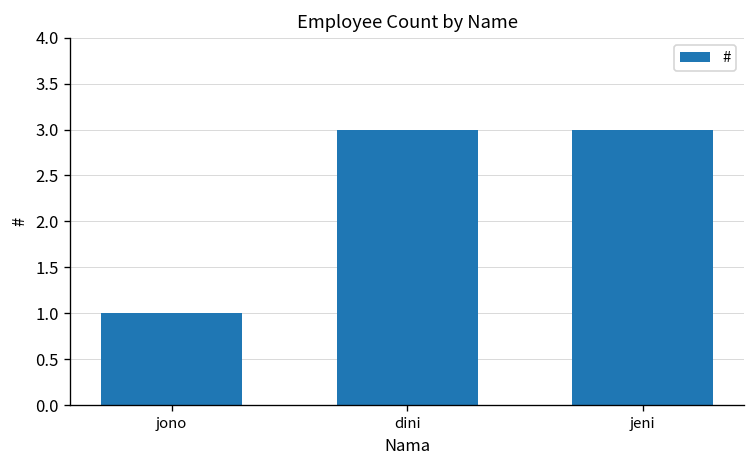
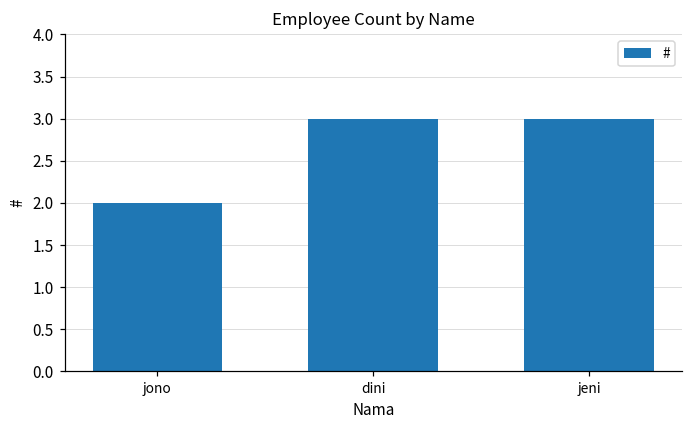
  {
-   "jono": 1,
+   "jono": 2,
    "dini": 3,
    "jeni": 3
  }
